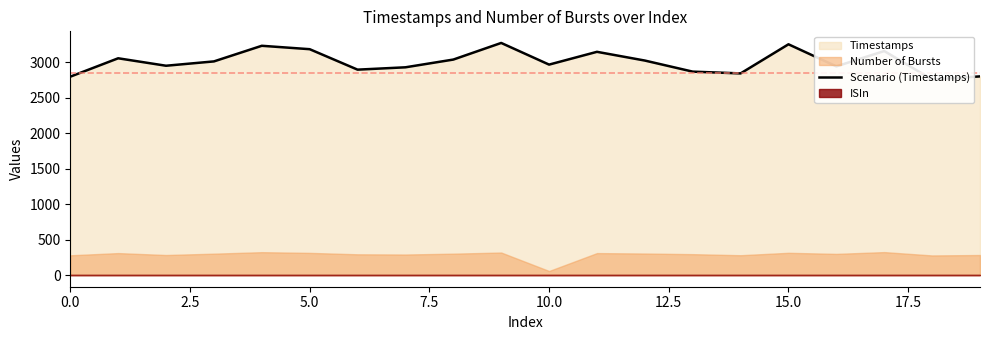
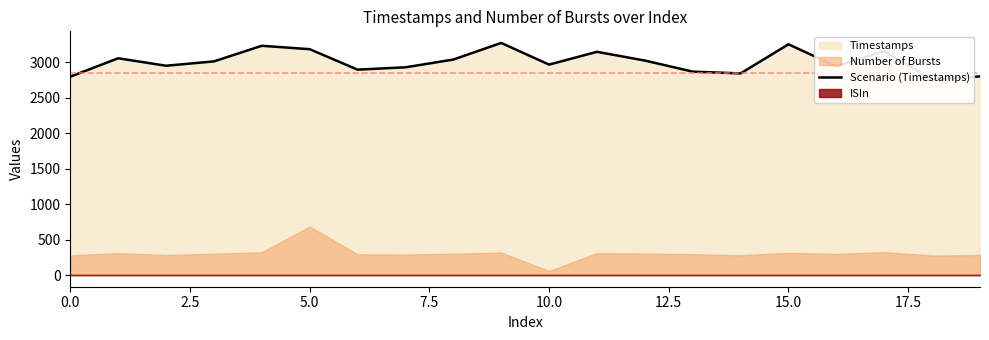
  {
    "Timestamps": {
      "0.0": 2800,
      "5.0": 3200,
      "10.0": 3000,
      "15.0": 3300
    },
    "Number of Bursts": {
      "0.0": 300,
-     "5.0": 300,
+     "5.0": 700,
      "10.0": 100,
      "15.0": 300
    },
    "ISIn": {
      "0.0": 0,
      "5.0": 0,
      "10.0": 0,
      "15.0": 0
    }
  }
